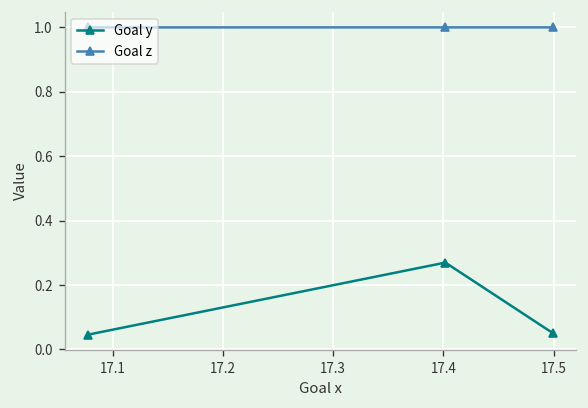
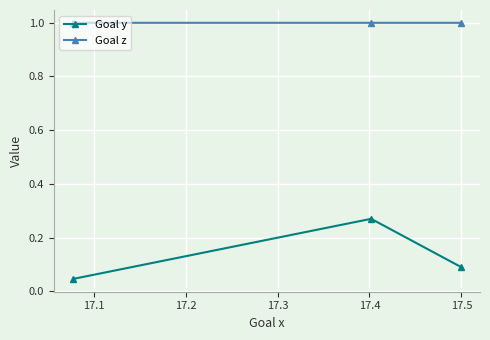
  {
    "Goal y": {
      "17.4": 0.27,
-     "17.5": 0.05
+     "17.5": 0.09
    },
    "Goal z": {
      "17.4": 1.00,
      "17.5": 1.00
    }
  }
